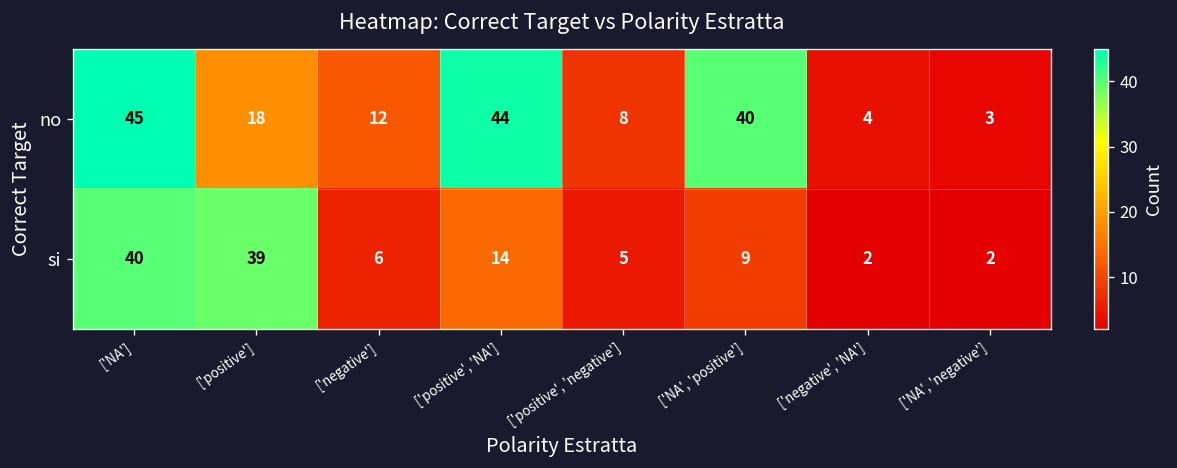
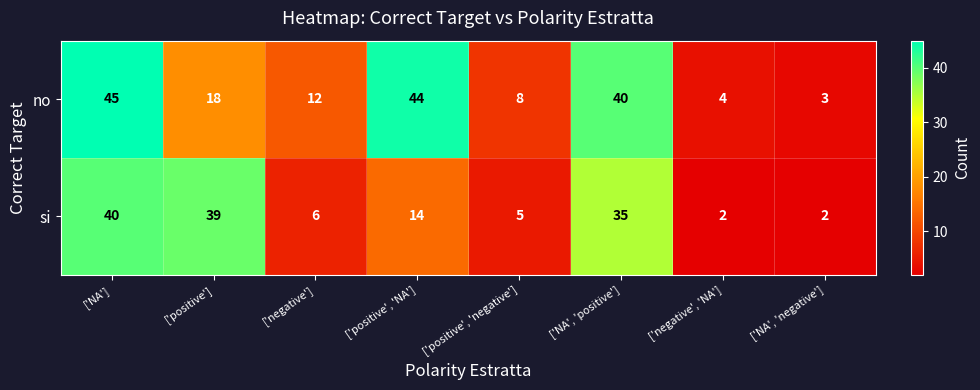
  {
    "no": {
      "['NA']": 45,
      "['positive']": 18,
      "['negative']": 12,
      "['positive', 'NA']": 44,
      "['positive', 'negative']": 8,
      "['NA', 'positive']": 40,
      "['negative', 'NA']": 4,
      "['NA', 'negative']": 3
    },
    "si": {
      "['NA']": 40,
      "['positive']": 39,
      "['negative']": 6,
      "['positive', 'NA']": 14,
      "['positive', 'negative']": 5,
-     "['NA', 'positive']": 9,
+     "['NA', 'positive']": 35,
      "['negative', 'NA']": 2,
      "['NA', 'negative']": 2
    }
  }
